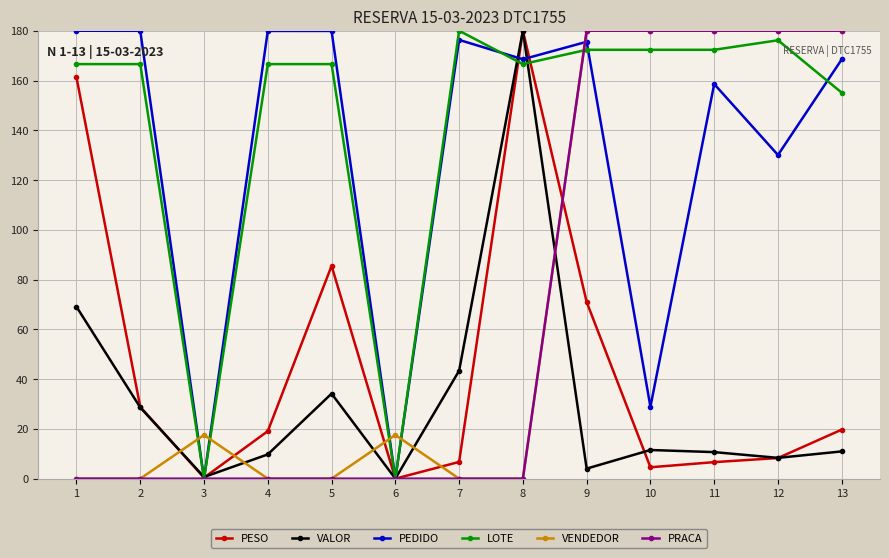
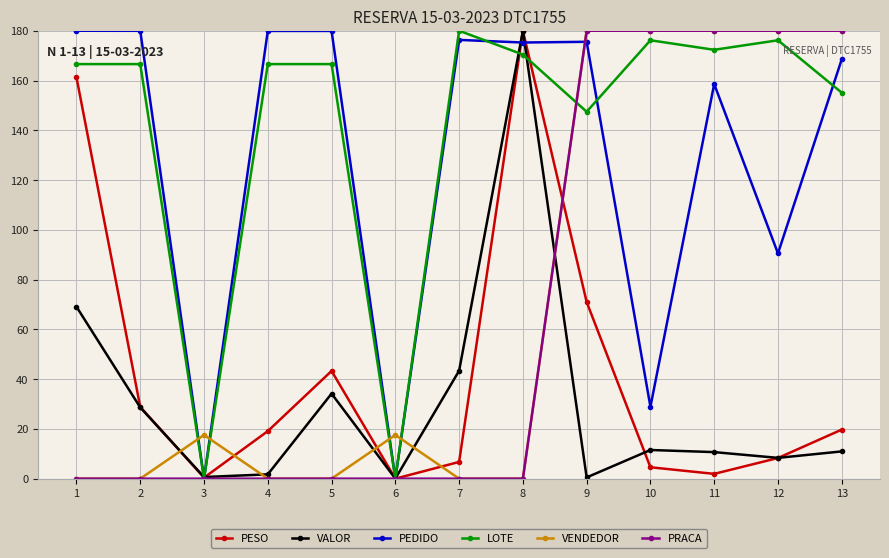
  {
    "PESO": {
      "1": 161,
      "4": 19,
-     "5": 86,
+     "5": 43,
      "7": 7,
      "9": 71,
      "10": 5,
-     "11": 7,
+     "11": 2,
      "13": 20
    },
    "VALOR": {
      "1": 69,
-     "4": 10,
+     "4": 2,
      "5": 34,
      "7": 43,
-     "9": 4,
+     "9": 0,
      "10": 12,
      "11": 11,
      "13": 11
    },
    "PEDIDO": {
      "1": 180,
      "2": 180,
      "4": 180,
      "5": 180,
      "7": 176,
-     "8": 169,
+     "8": 175,
      "9": 176,
      "10": 29,
      "11": 159,
-     "12": 130,
+     "12": 91,
      "13": 169
    },
    "LOTE": {
      "4": 167,
      "5": 167,
      "7": 180,
-     "8": 167,
-     "9": 172,
-     "10": 172,
+     "8": 170,
+     "9": 147,
+     "10": 176,
      "11": 172,
      "12": 176,
      "13": 155
    },
    "VENDEDOR": {
      "3": 18,
      "6": 18
    }
  }
